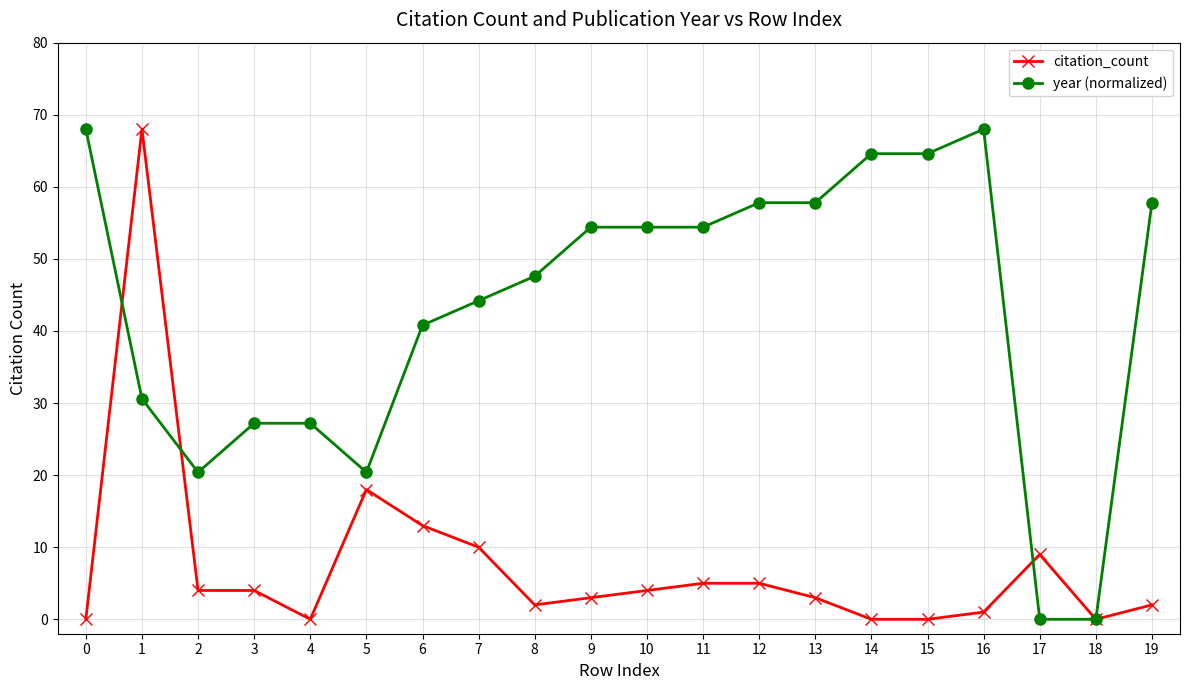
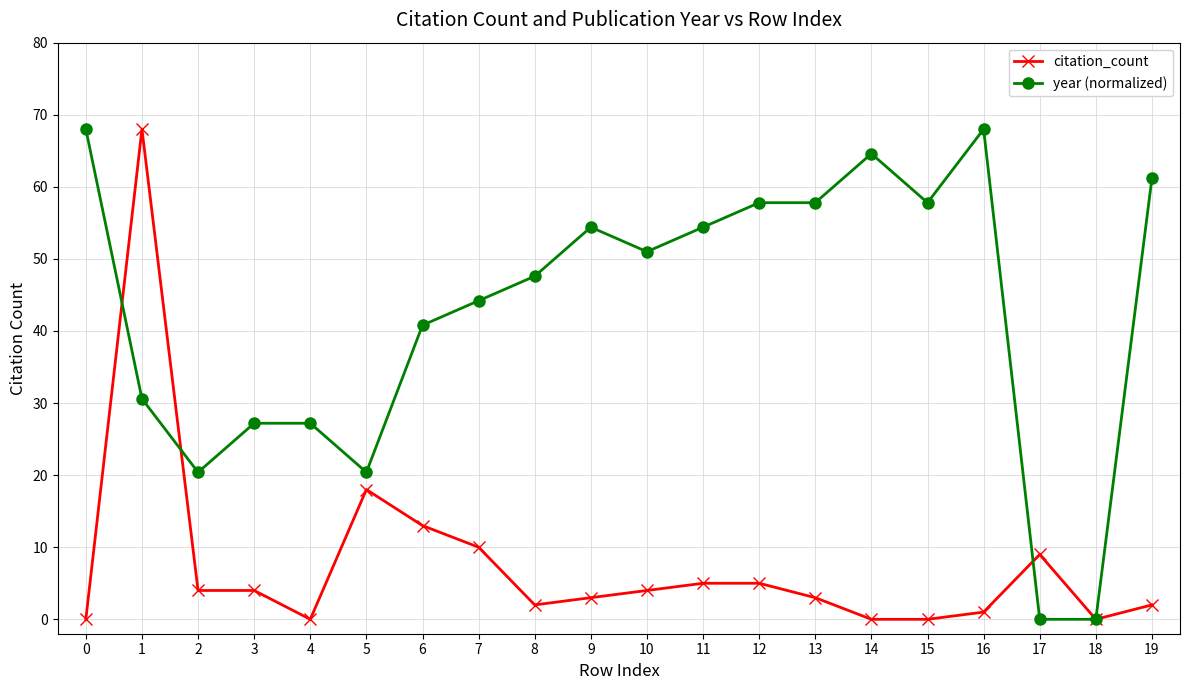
  {
    "citation_count": {
      "0": 0,
      "1": 68,
      "2": 4,
      "3": 4,
      "4": 0,
      "5": 18,
      "6": 13,
      "7": 10,
      "8": 2,
      "9": 3,
      "10": 4,
      "11": 5,
      "12": 5,
      "13": 3,
      "14": 0,
      "15": 0,
      "16": 1,
      "17": 9,
      "19": 2
    },
    "year (normalized)": {
      "0": 68,
      "1": 31,
      "2": 20,
      "3": 27,
      "4": 27,
      "5": 20,
      "6": 41,
      "7": 44,
      "8": 48,
      "9": 54,
-     "10": 54,
+     "10": 51,
      "11": 54,
      "12": 58,
      "13": 58,
      "14": 65,
-     "15": 65,
+     "15": 58,
      "16": 68,
      "17": 0,
-     "19": 58
+     "19": 61
    }
  }
